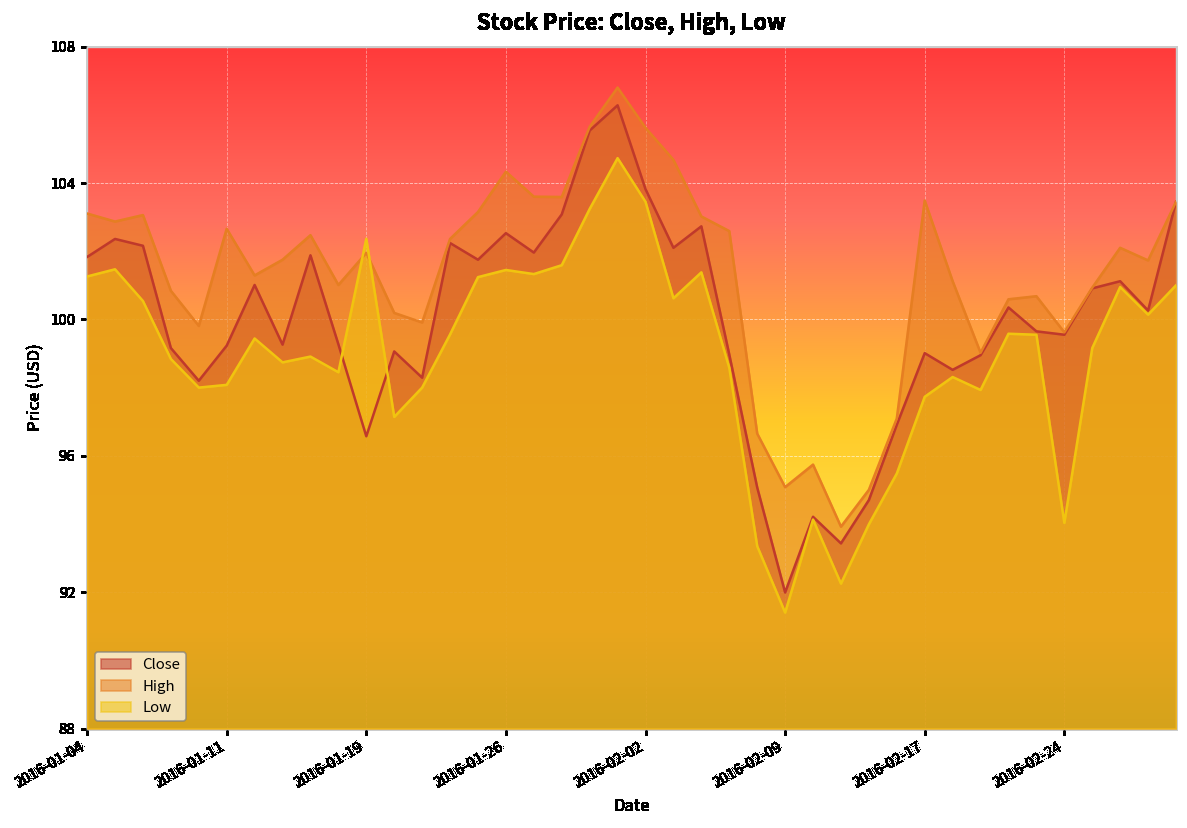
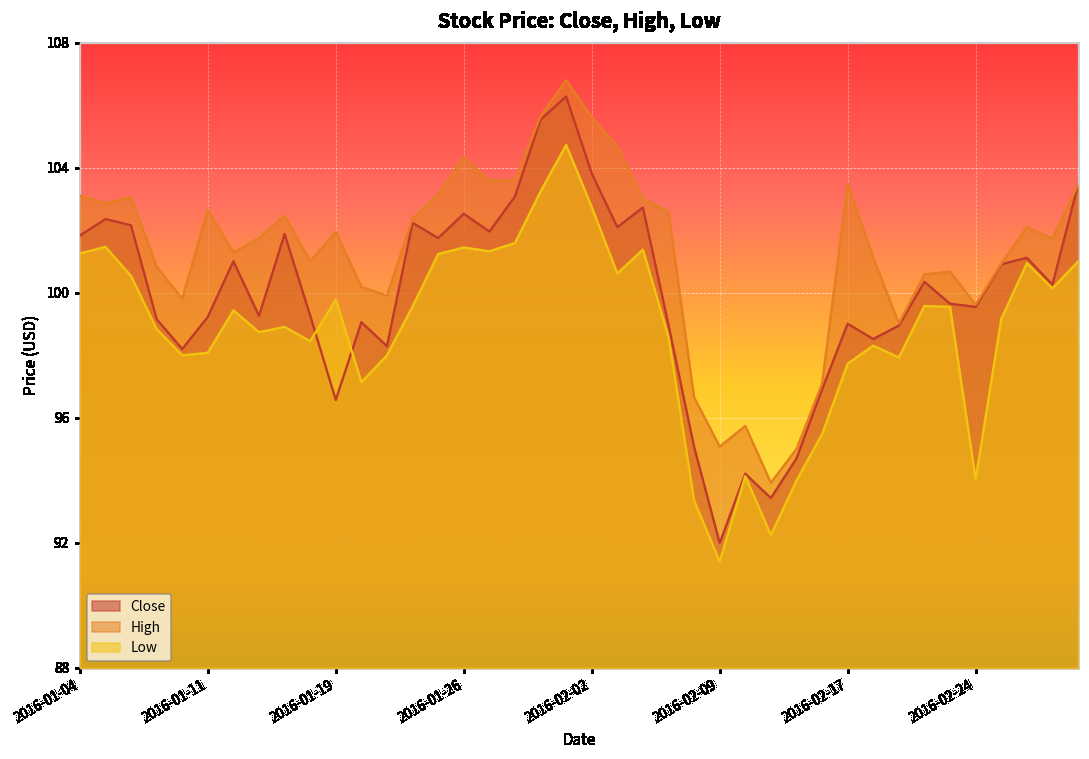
  {
    "Close": {
      "2016-01-04": 101.8,
      "2016-01-11": 99.2,
      "2016-01-19": 96.6,
      "2016-01-26": 102.5,
      "2016-02-02": 103.8,
      "2016-02-09": 92.0,
      "2016-02-17": 99.0
    },
    "High": {
      "2016-01-04": 103.1,
      "2016-01-11": 102.7,
      "2016-01-19": 101.9,
      "2016-01-26": 104.3,
      "2016-02-02": 105.6,
      "2016-02-09": 95.1,
      "2016-02-17": 103.5
    },
    "Low": {
      "2016-01-04": 101.3,
      "2016-01-11": 98.1,
-     "2016-01-19": 102.4,
+     "2016-01-19": 99.8,
      "2016-01-26": 101.4,
-     "2016-02-02": 103.4,
+     "2016-02-02": 102.7,
      "2016-02-09": 91.4,
      "2016-02-17": 97.7,
      "2016-02-24": 94.0
    }
  }
